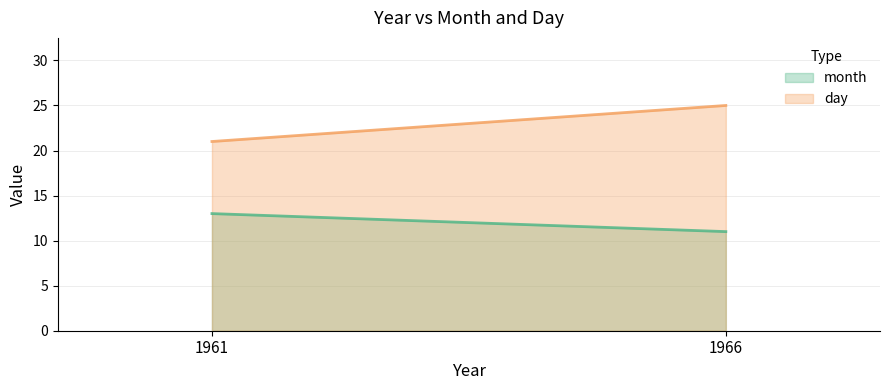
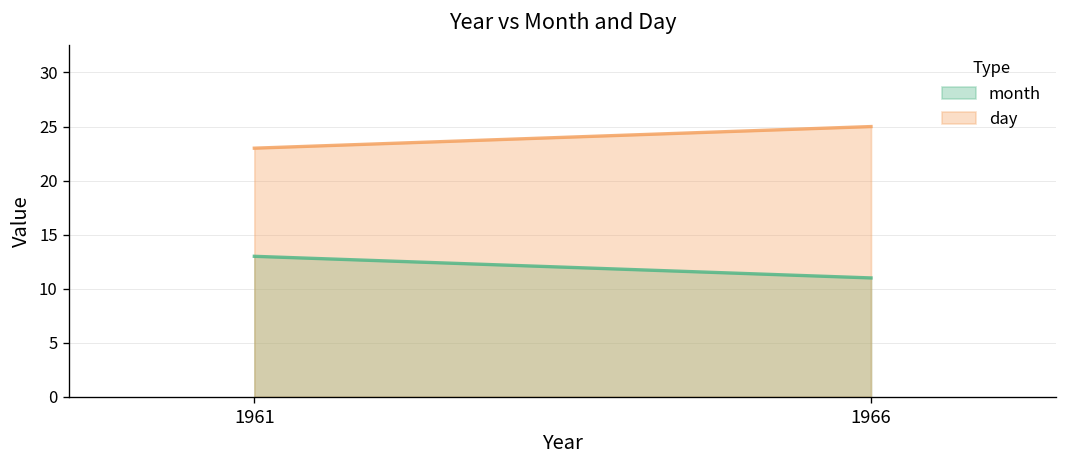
  {
    "month": {
      "1961": 13,
      "1966": 11
    },
    "day": {
-     "1961": 21,
+     "1961": 23,
      "1966": 25
    }
  }
